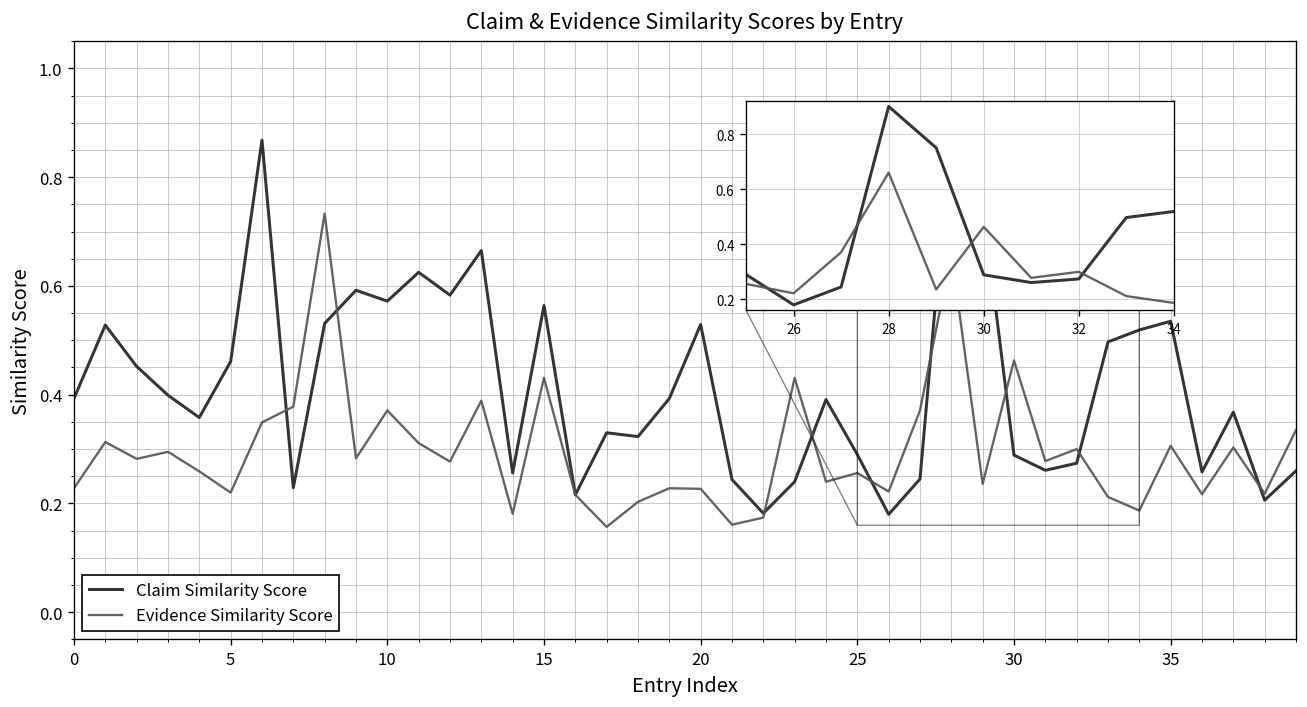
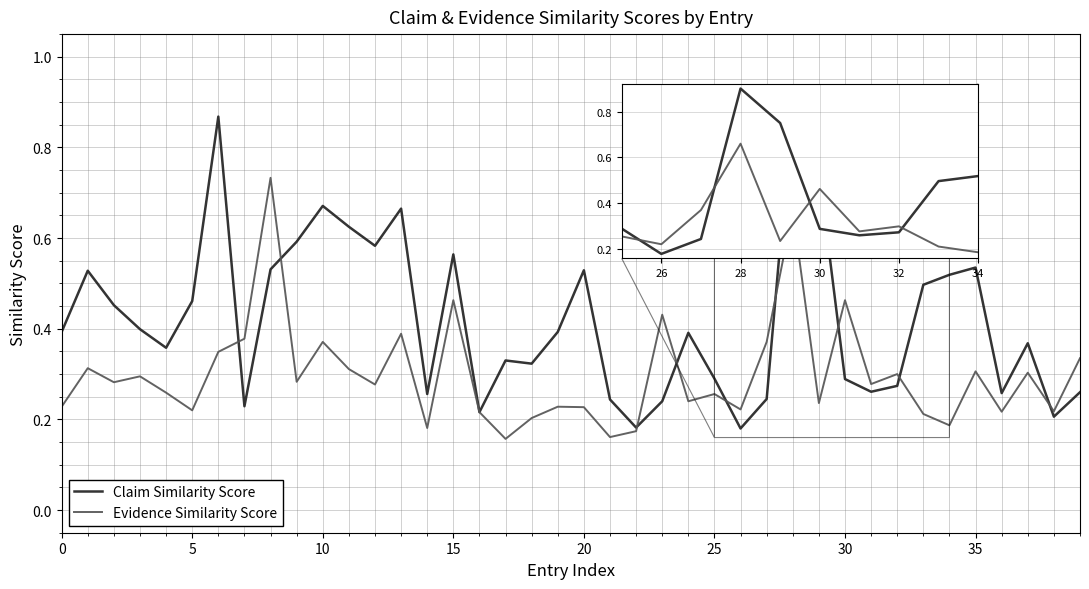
  {
    "Claim Similarity Score": {
      "0": 0.39,
      "5": 0.46,
-     "10": 0.57,
+     "10": 0.67,
      "15": 0.56,
      "20": 0.53,
      "25": 0.29,
      "30": 0.29,
      "35": 0.54
    },
    "Evidence Similarity Score": {
      "0": 0.23,
      "5": 0.22,
      "10": 0.37,
-     "15": 0.43,
+     "15": 0.46,
      "20": 0.23,
      "25": 0.26,
      "30": 0.46,
      "35": 0.31
    }
  }
